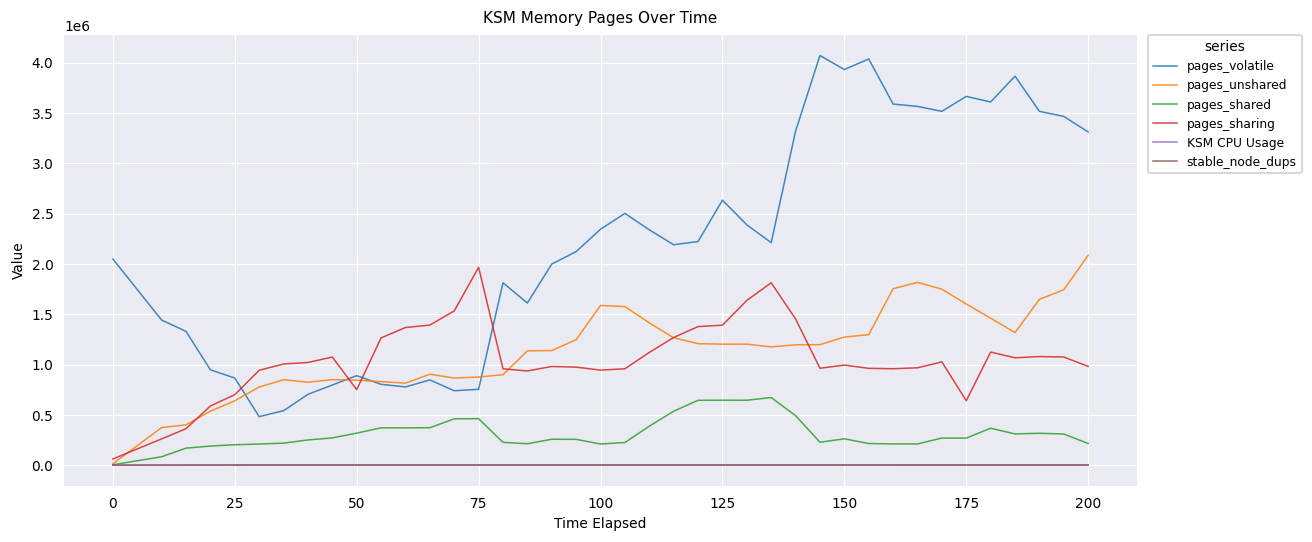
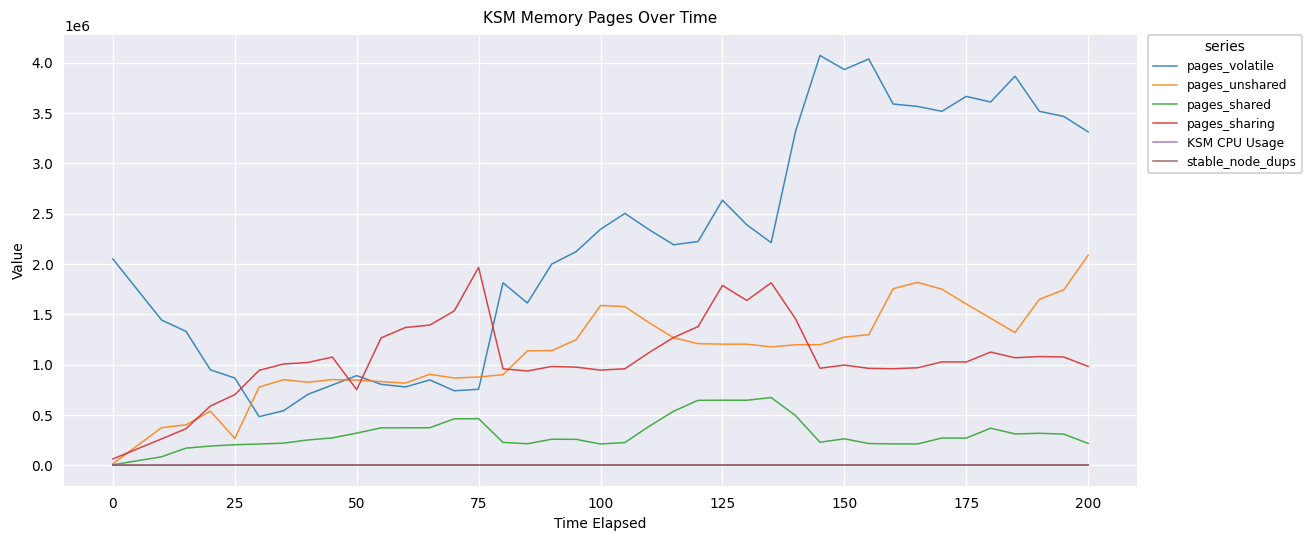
  {
    "pages_volatile": {
      "0": 2000000,
      "25": 900000,
      "50": 900000,
      "75": 800000,
      "100": 2300000,
      "125": 2600000,
      "150": 3900000,
      "175": 3700000,
      "200": 3300000
    },
    "pages_unshared": {
-     "25": 600000,
+     "25": 300000,
      "50": 800000,
      "75": 900000,
      "100": 1600000,
      "125": 1200000,
      "150": 1300000,
      "175": 1600000,
      "200": 2100000
    },
    "pages_shared": {
      "25": 200000,
      "50": 300000,
      "75": 500000,
      "100": 200000,
      "125": 600000,
      "150": 300000,
      "175": 300000,
      "200": 200000
    },
    "pages_sharing": {
      "0": 100000,
      "25": 700000,
      "50": 800000,
      "75": 2000000,
      "100": 900000,
-     "125": 1400000,
+     "125": 1800000,
      "150": 1000000,
-     "175": 600000,
+     "175": 1000000,
      "200": 1000000
    },
    "stable_node_dups": {
      "25": 0,
      "50": 0,
      "75": 0,
      "100": 0,
      "125": 0,
      "150": 0,
      "175": 0,
      "200": 0
    }
  }
